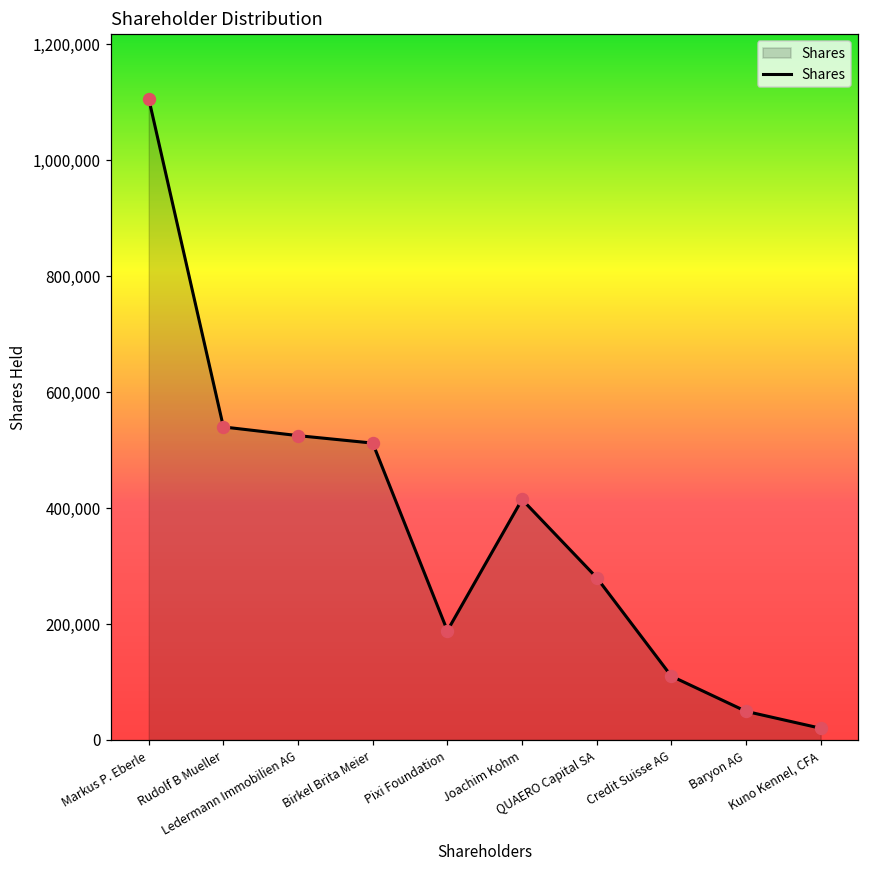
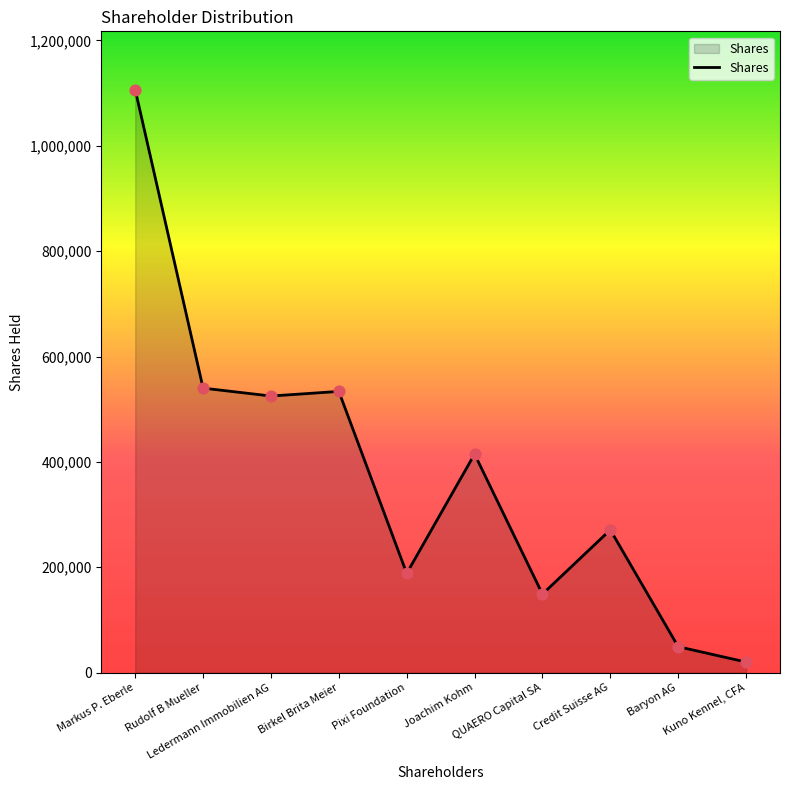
  {
    "Markus P. Eberle": "1,110,000",
    "Rudolf B Mueller": "540,000",
    "Ledermann Immobilien AG": "530,000",
-   "Birkel Brita Meier": "510,000",
+   "Birkel Brita Meier": "530,000",
    "Pixi Foundation": "190,000",
    "Joachim Kohm": "410,000",
-   "QUAERO Capital SA": "280,000",
-   "Credit Suisse AG": "110,000",
+   "QUAERO Capital SA": "150,000",
+   "Credit Suisse AG": "270,000",
    "Baryon AG": "50,000",
    "Kuno Kennel, CFA": "20,000"
  }
